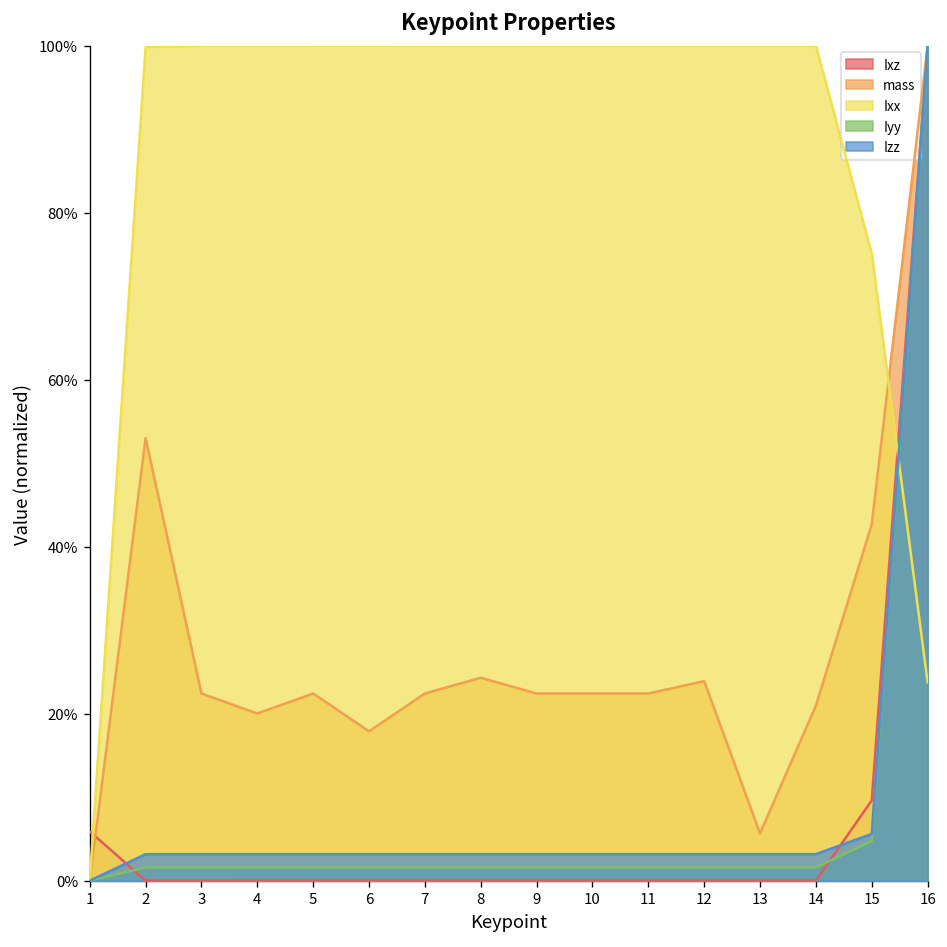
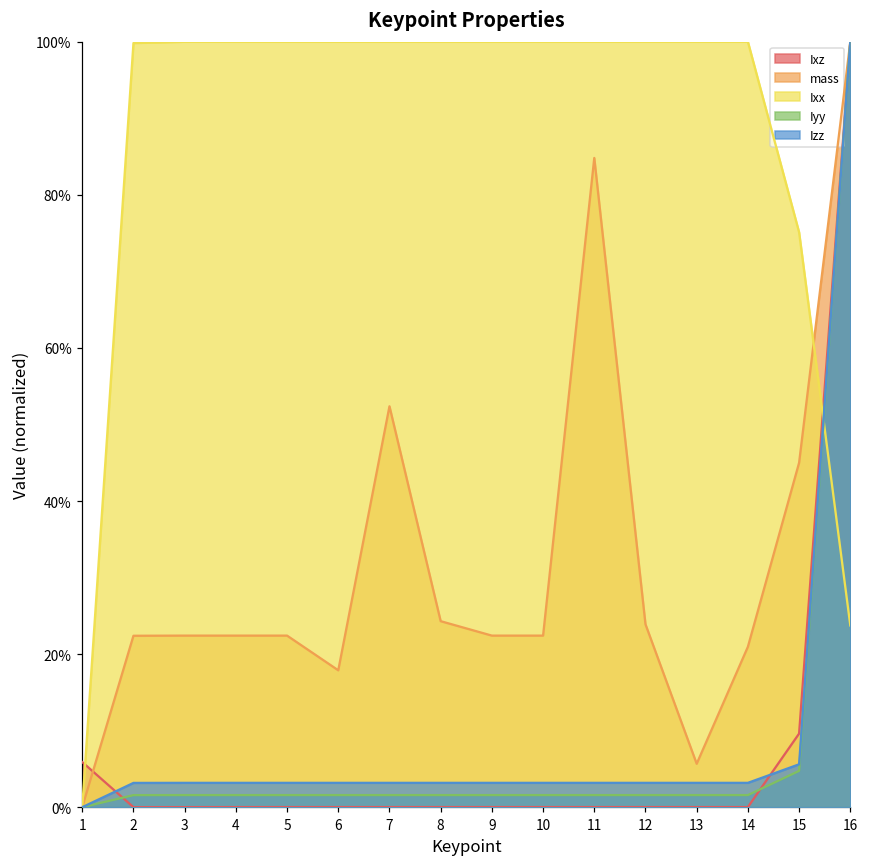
  {
    "Ixz": {
      "1": "6%",
      "2": "0%",
      "3": "0%",
      "4": "0%",
      "5": "0%",
      "6": "0%",
      "7": "0%",
      "8": "0%",
      "9": "0%",
      "10": "0%",
      "11": "0%",
      "12": "0%",
      "13": "0%",
      "14": "0%",
      "15": "10%"
    },
    "mass": {
-     "2": "53%",
+     "2": "22%",
      "3": "22%",
-     "4": "20%",
+     "4": "22%",
      "5": "22%",
      "6": "18%",
-     "7": "22%",
+     "7": "52%",
      "8": "24%",
      "9": "22%",
      "10": "22%",
-     "11": "22%",
+     "11": "85%",
      "12": "24%",
      "13": "6%",
      "14": "21%",
-     "15": "43%"
+     "15": "45%"
    },
    "Ixx": {
      "2": "100%",
      "3": "100%",
      "4": "100%",
      "5": "100%",
      "6": "100%",
      "7": "100%",
      "8": "100%",
      "9": "100%",
      "10": "100%",
      "11": "100%",
      "12": "100%",
      "13": "100%",
      "14": "100%",
      "15": "75%",
      "16": "24%"
    },
    "Iyy": {
      "2": "2%",
      "3": "2%",
      "4": "2%",
      "5": "2%",
      "6": "2%",
      "7": "2%",
      "8": "2%",
      "9": "2%",
      "10": "2%",
      "11": "2%",
      "12": "2%",
      "13": "2%",
      "14": "2%",
      "15": "5%"
    },
    "Izz": {
      "2": "3%",
      "3": "3%",
      "4": "3%",
      "5": "3%",
      "6": "3%",
      "7": "3%",
      "8": "3%",
      "9": "3%",
      "10": "3%",
      "11": "3%",
      "12": "3%",
      "13": "3%",
      "14": "3%",
      "15": "6%"
    }
  }
